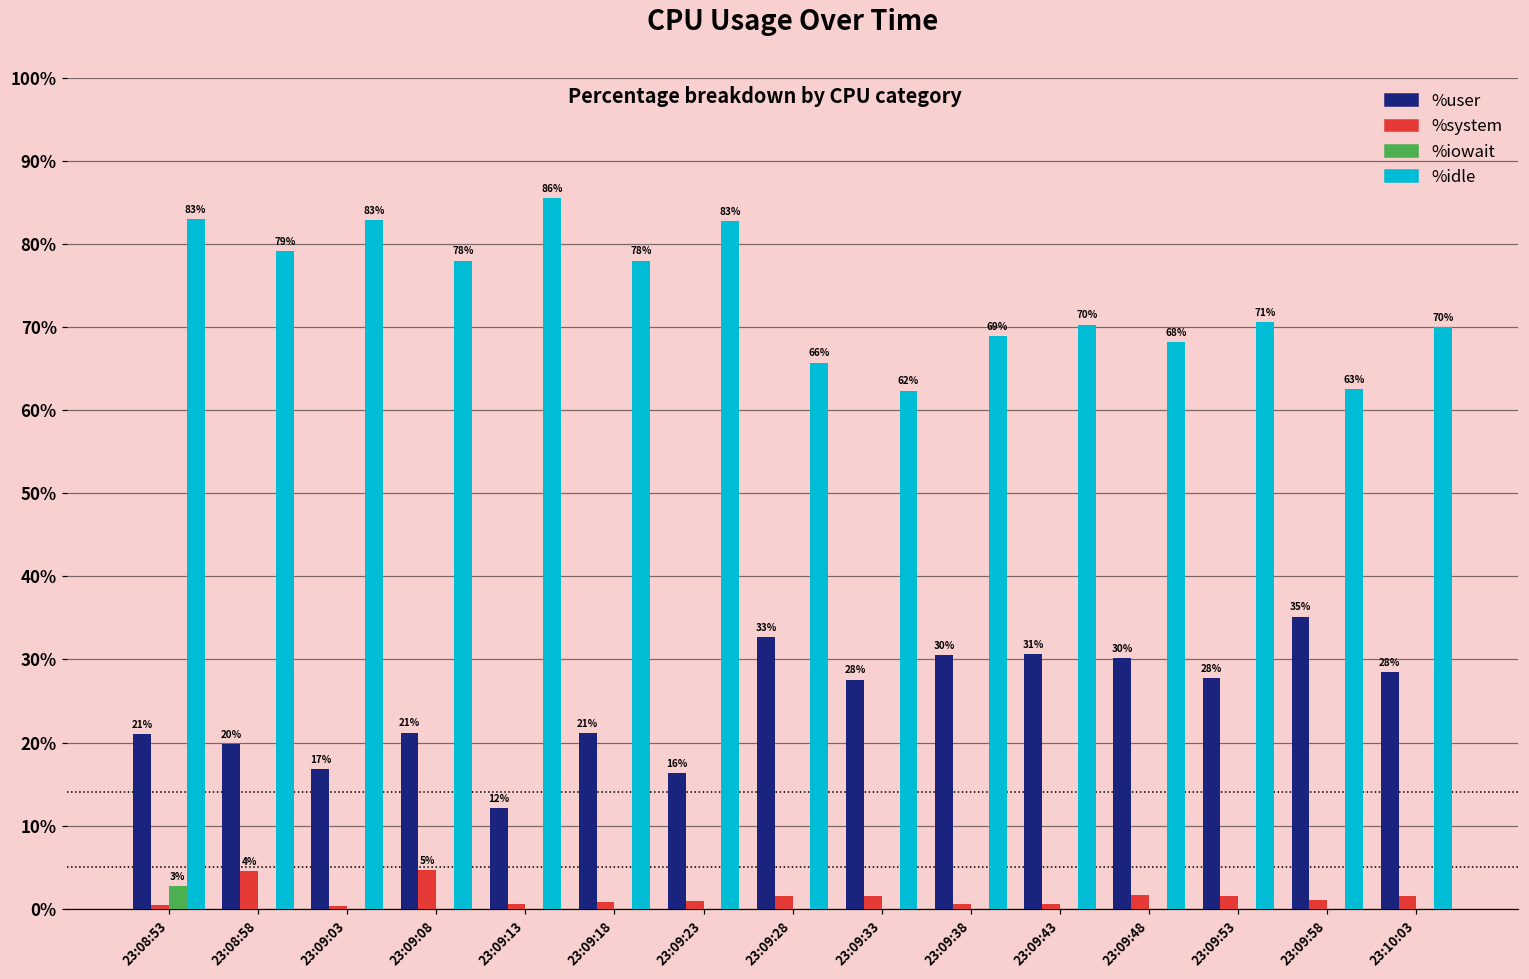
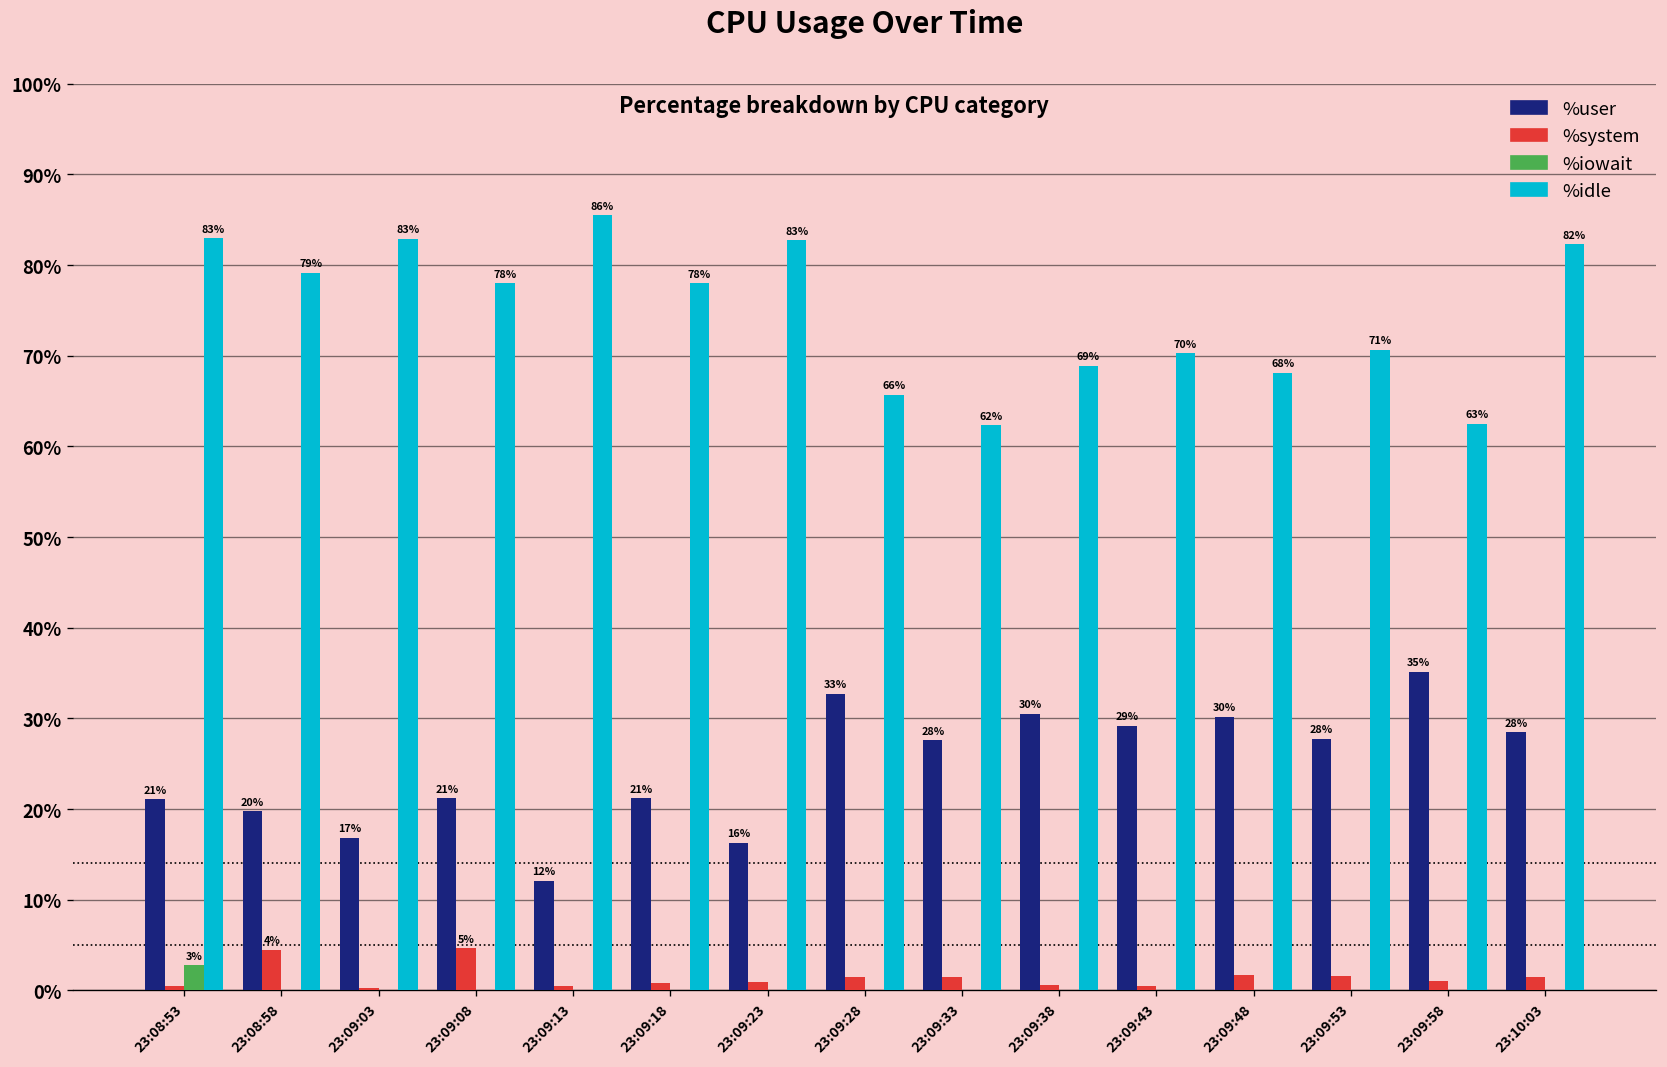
  {
    "%user": {
      "23:08:53": "21%",
      "23:08:58": "20%",
      "23:09:03": "17%",
      "23:09:08": "21%",
      "23:09:13": "12%",
      "23:09:18": "21%",
      "23:09:23": "16%",
      "23:09:28": "33%",
      "23:09:33": "28%",
      "23:09:38": "30%",
-     "23:09:43": "31%",
+     "23:09:43": "29%",
      "23:09:48": "30%",
      "23:09:53": "28%",
      "23:09:58": "35%",
      "23:10:03": "28%"
    },
    "%system": {
      "23:08:58": "4%",
      "23:09:08": "5%"
    },
    "%iowait": {
      "23:08:53": "3%"
    },
    "%idle": {
      "23:08:53": "83%",
      "23:08:58": "79%",
      "23:09:03": "83%",
      "23:09:08": "78%",
      "23:09:13": "86%",
      "23:09:18": "78%",
      "23:09:23": "83%",
      "23:09:28": "66%",
      "23:09:33": "62%",
      "23:09:38": "69%",
      "23:09:43": "70%",
      "23:09:48": "68%",
      "23:09:53": "71%",
      "23:09:58": "63%",
-     "23:10:03": "70%"
+     "23:10:03": "82%"
    }
  }
